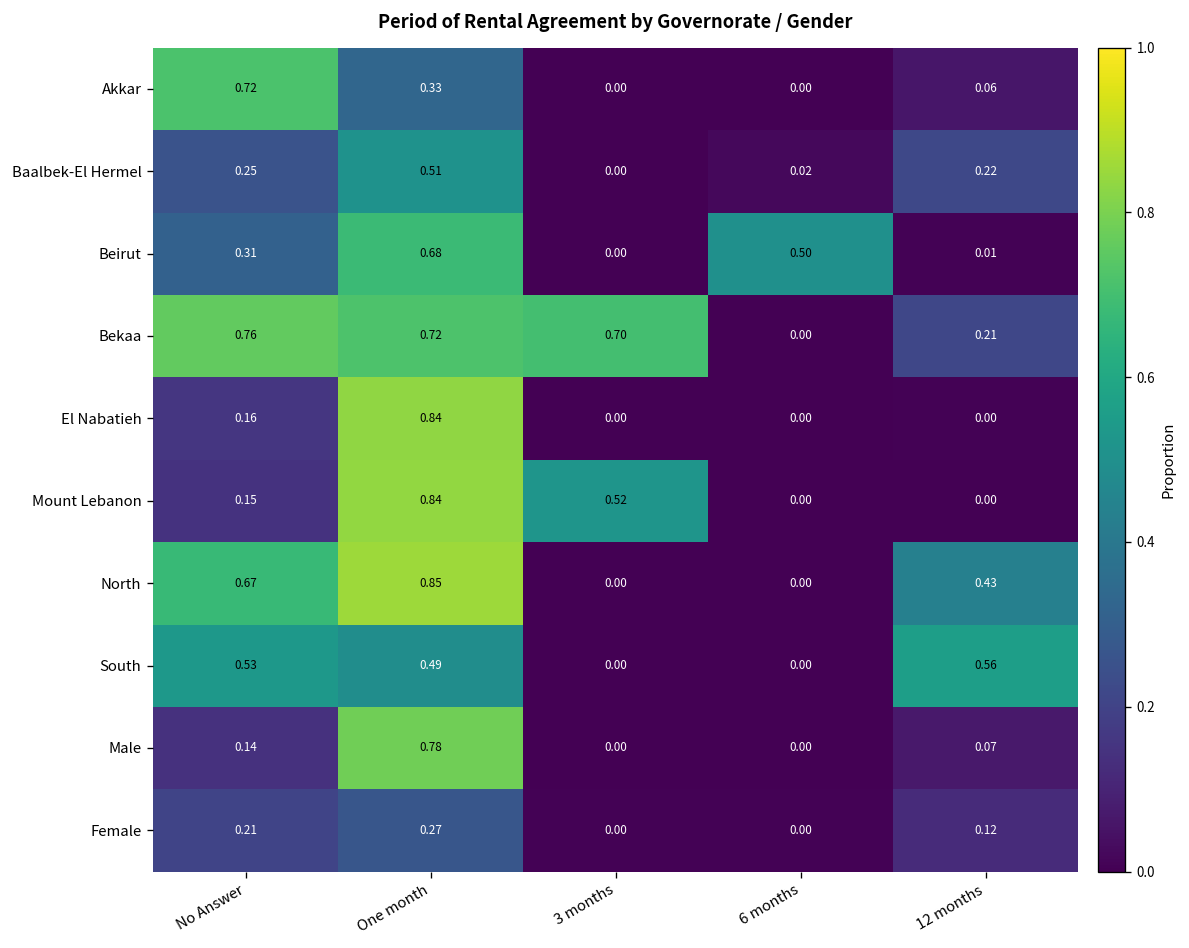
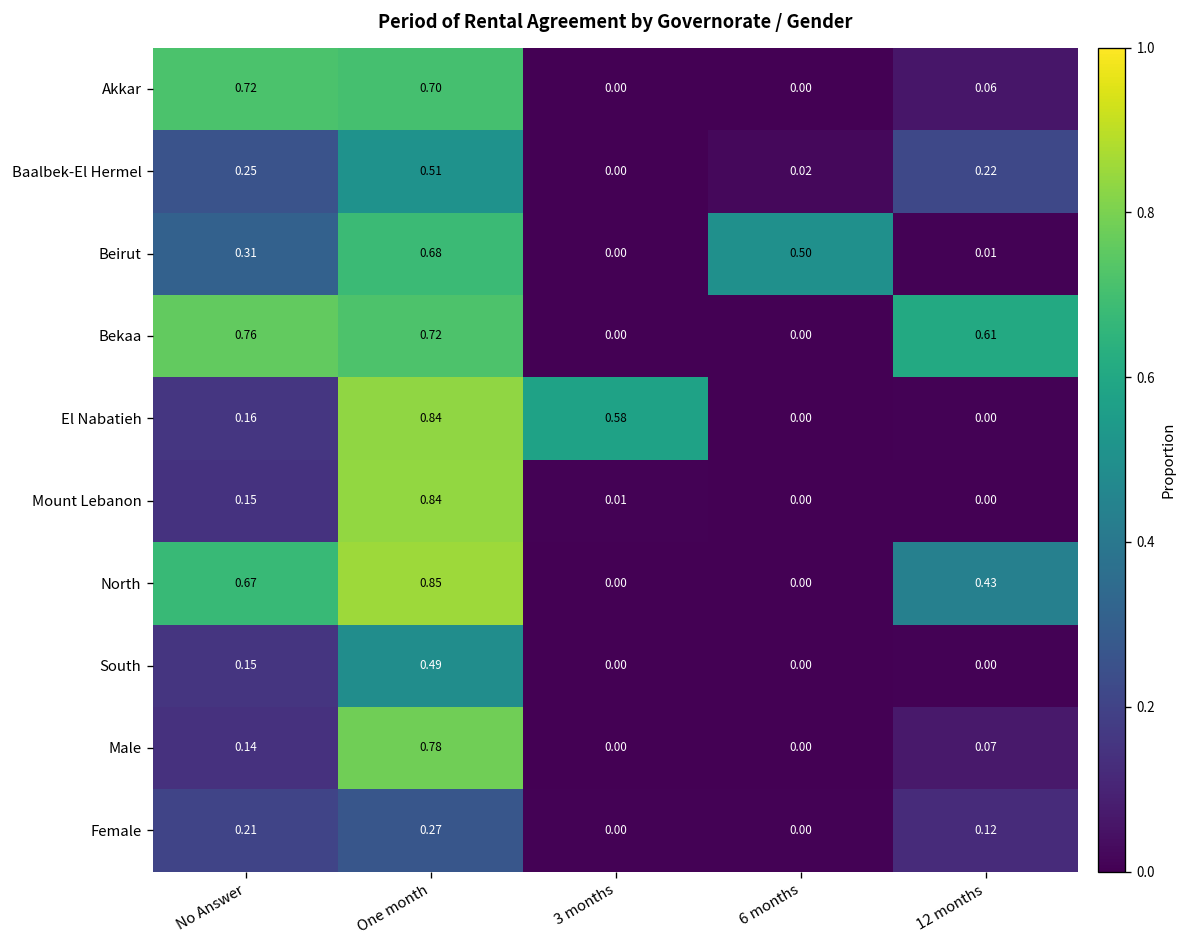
  {
    "Akkar": {
      "No Answer": 0.72,
-     "One month": 0.33,
+     "One month": 0.70,
      "3 months": 0.00,
      "6 months": 0.00,
      "12 months": 0.06
    },
    "Baalbek-El Hermel": {
      "No Answer": 0.25,
      "One month": 0.51,
      "3 months": 0.00,
      "6 months": 0.02,
      "12 months": 0.22
    },
    "Beirut": {
      "No Answer": 0.31,
      "One month": 0.68,
      "3 months": 0.00,
      "6 months": 0.50,
      "12 months": 0.01
    },
    "Bekaa": {
      "No Answer": 0.76,
      "One month": 0.72,
-     "3 months": 0.70,
+     "3 months": 0.00,
      "6 months": 0.00,
-     "12 months": 0.21
+     "12 months": 0.61
    },
    "El Nabatieh": {
      "No Answer": 0.16,
      "One month": 0.84,
-     "3 months": 0.00,
+     "3 months": 0.58,
      "6 months": 0.00,
      "12 months": 0.00
    },
    "Mount Lebanon": {
      "No Answer": 0.15,
      "One month": 0.84,
-     "3 months": 0.52,
+     "3 months": 0.01,
      "6 months": 0.00,
      "12 months": 0.00
    },
    "North": {
      "No Answer": 0.67,
      "One month": 0.85,
      "3 months": 0.00,
      "6 months": 0.00,
      "12 months": 0.43
    },
    "South": {
-     "No Answer": 0.53,
+     "No Answer": 0.15,
      "One month": 0.49,
      "3 months": 0.00,
      "6 months": 0.00,
-     "12 months": 0.56
+     "12 months": 0.00
    },
    "Male": {
      "No Answer": 0.14,
      "One month": 0.78,
      "3 months": 0.00,
      "6 months": 0.00,
      "12 months": 0.07
    },
    "Female": {
      "No Answer": 0.21,
      "One month": 0.27,
      "3 months": 0.00,
      "6 months": 0.00,
      "12 months": 0.12
    }
  }
